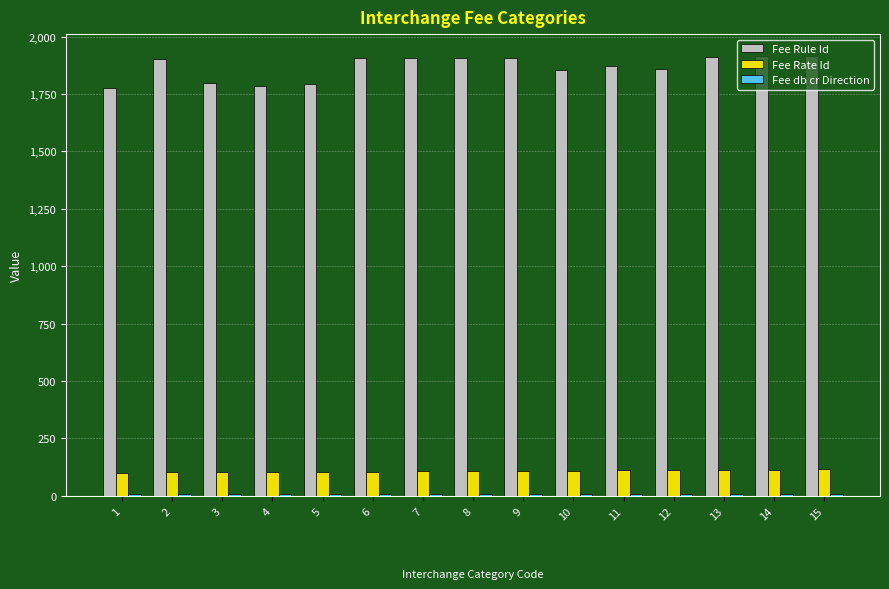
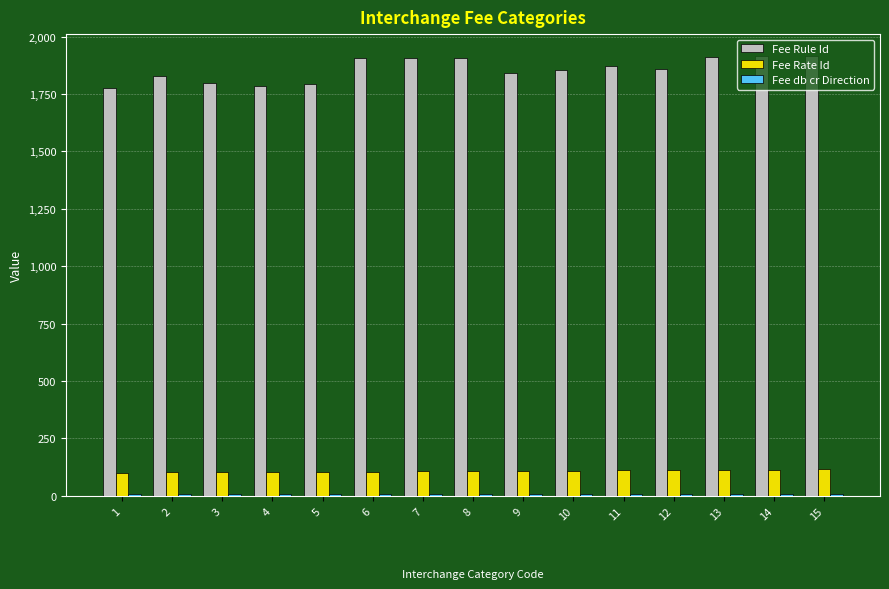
  {
    "Fee Rule Id": {
      "1": "1,780",
-     "2": "1,900",
+     "2": "1,830",
      "3": "1,800",
      "4": "1,790",
      "5": "1,790",
      "6": "1,910",
      "7": "1,910",
      "8": "1,910",
-     "9": "1,910",
+     "9": "1,840",
      "10": "1,850",
      "11": "1,870",
      "12": "1,860",
      "13": "1,910"
    },
    "Fee Rate Id": {
      "1": "100",
      "2": "100",
      "3": "100",
      "4": "100",
      "5": "110",
      "6": "110",
      "7": "110",
      "8": "110",
      "9": "110",
      "10": "110",
      "11": "110",
      "12": "110",
      "13": "110",
      "14": "110",
      "15": "120"
    }
  }
